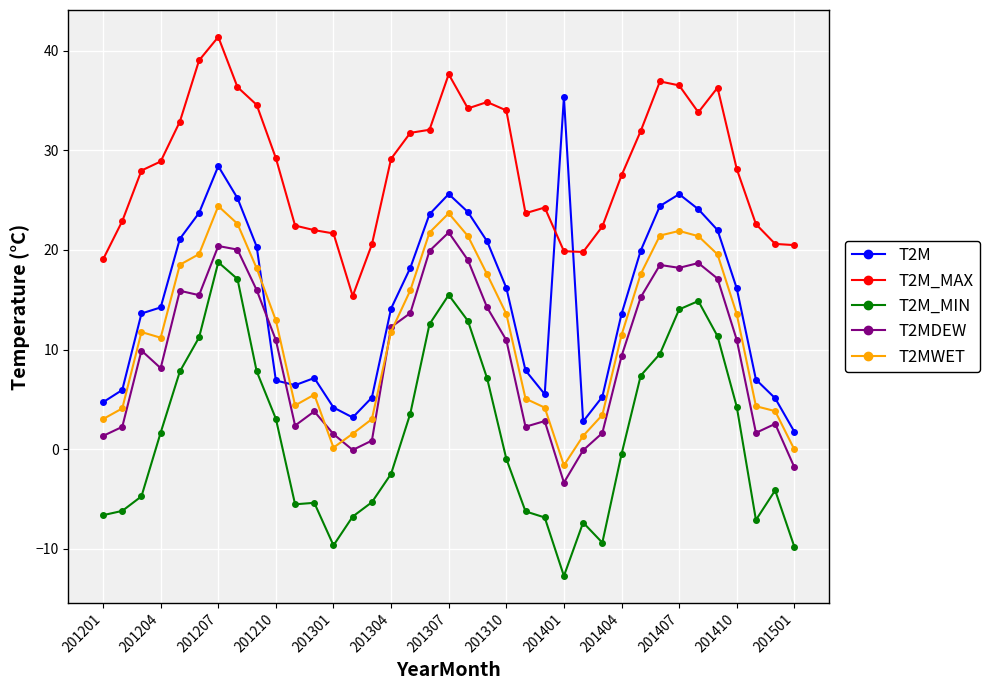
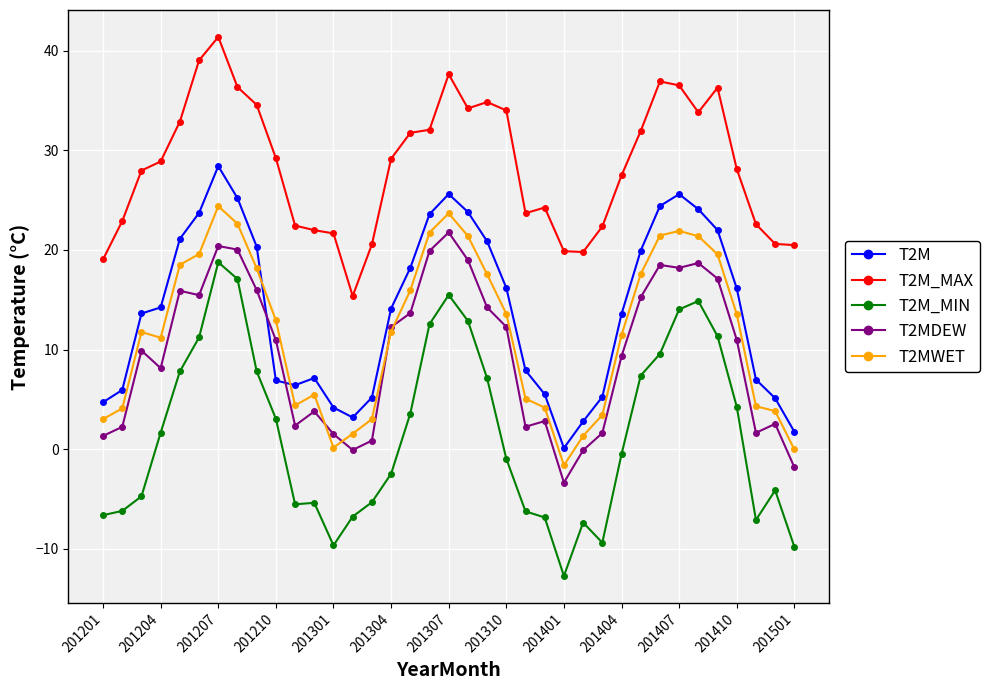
  {
    "T2M": {
      "201201": 5,
      "201204": 14,
      "201207": 28,
      "201210": 7,
      "201301": 4,
      "201304": 14,
      "201307": 26,
      "201310": 16,
-     "201401": 35,
+     "201401": 0,
      "201404": 14,
      "201407": 26,
      "201410": 16,
      "201501": 2
    },
    "T2M_MAX": {
      "201201": 19,
      "201204": 29,
      "201207": 41,
      "201210": 29,
      "201301": 22,
      "201304": 29,
      "201307": 38,
      "201310": 34,
      "201401": 20,
      "201404": 27,
      "201407": 37,
      "201410": 28,
      "201501": 20
    },
    "T2M_MIN": {
      "201201": -7,
      "201204": 2,
      "201207": 19,
      "201210": 3,
      "201301": -10,
      "201304": -2,
      "201307": 15,
      "201310": -1,
      "201401": -13,
      "201404": 0,
      "201407": 14,
      "201410": 4,
      "201501": -10
    },
    "T2MDEW": {
      "201201": 1,
      "201204": 8,
      "201207": 20,
      "201210": 11,
      "201301": 2,
      "201304": 12,
      "201307": 22,
-     "201310": 11,
+     "201310": 12,
      "201401": -3,
      "201404": 9,
      "201407": 18,
      "201410": 11,
      "201501": -2
    },
    "T2MWET": {
      "201201": 3,
      "201204": 11,
      "201207": 24,
      "201210": 13,
      "201301": 0,
      "201304": 12,
      "201307": 24,
      "201310": 14,
      "201401": -2,
      "201404": 11,
      "201407": 22,
      "201410": 14,
      "201501": 0
    }
  }
